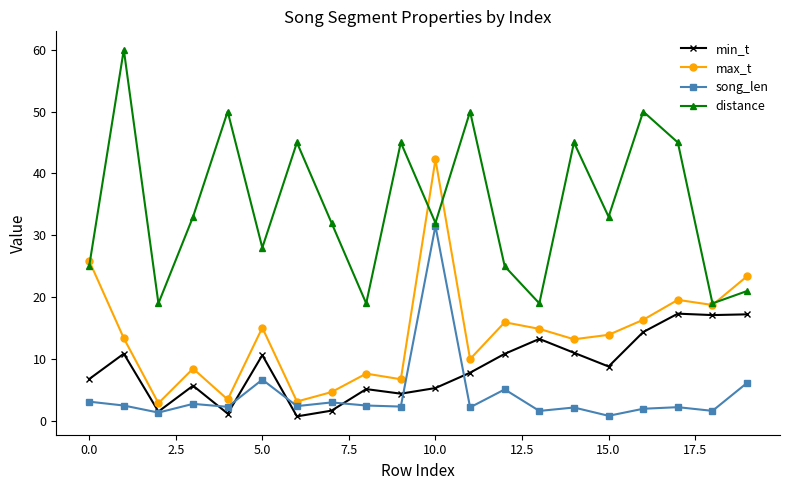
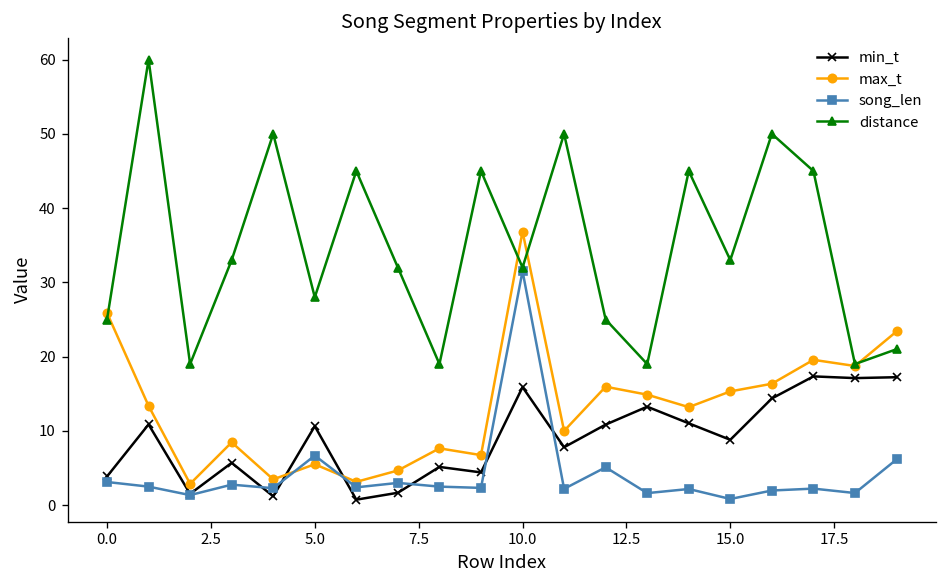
  {
    "min_t": {
-     "0.0": 7,
+     "0.0": 4,
      "5.0": 11,
-     "10.0": 5,
+     "10.0": 16,
      "15.0": 9
    },
    "max_t": {
      "0.0": 26,
-     "5.0": 15,
-     "10.0": 42,
-     "15.0": 14
+     "5.0": 6,
+     "10.0": 37,
+     "15.0": 15
    },
    "song_len": {
      "0.0": 3,
      "5.0": 7,
      "10.0": 32,
      "15.0": 1
    },
    "distance": {
      "0.0": 25,
      "5.0": 28,
      "10.0": 32,
      "15.0": 33
    }
  }
